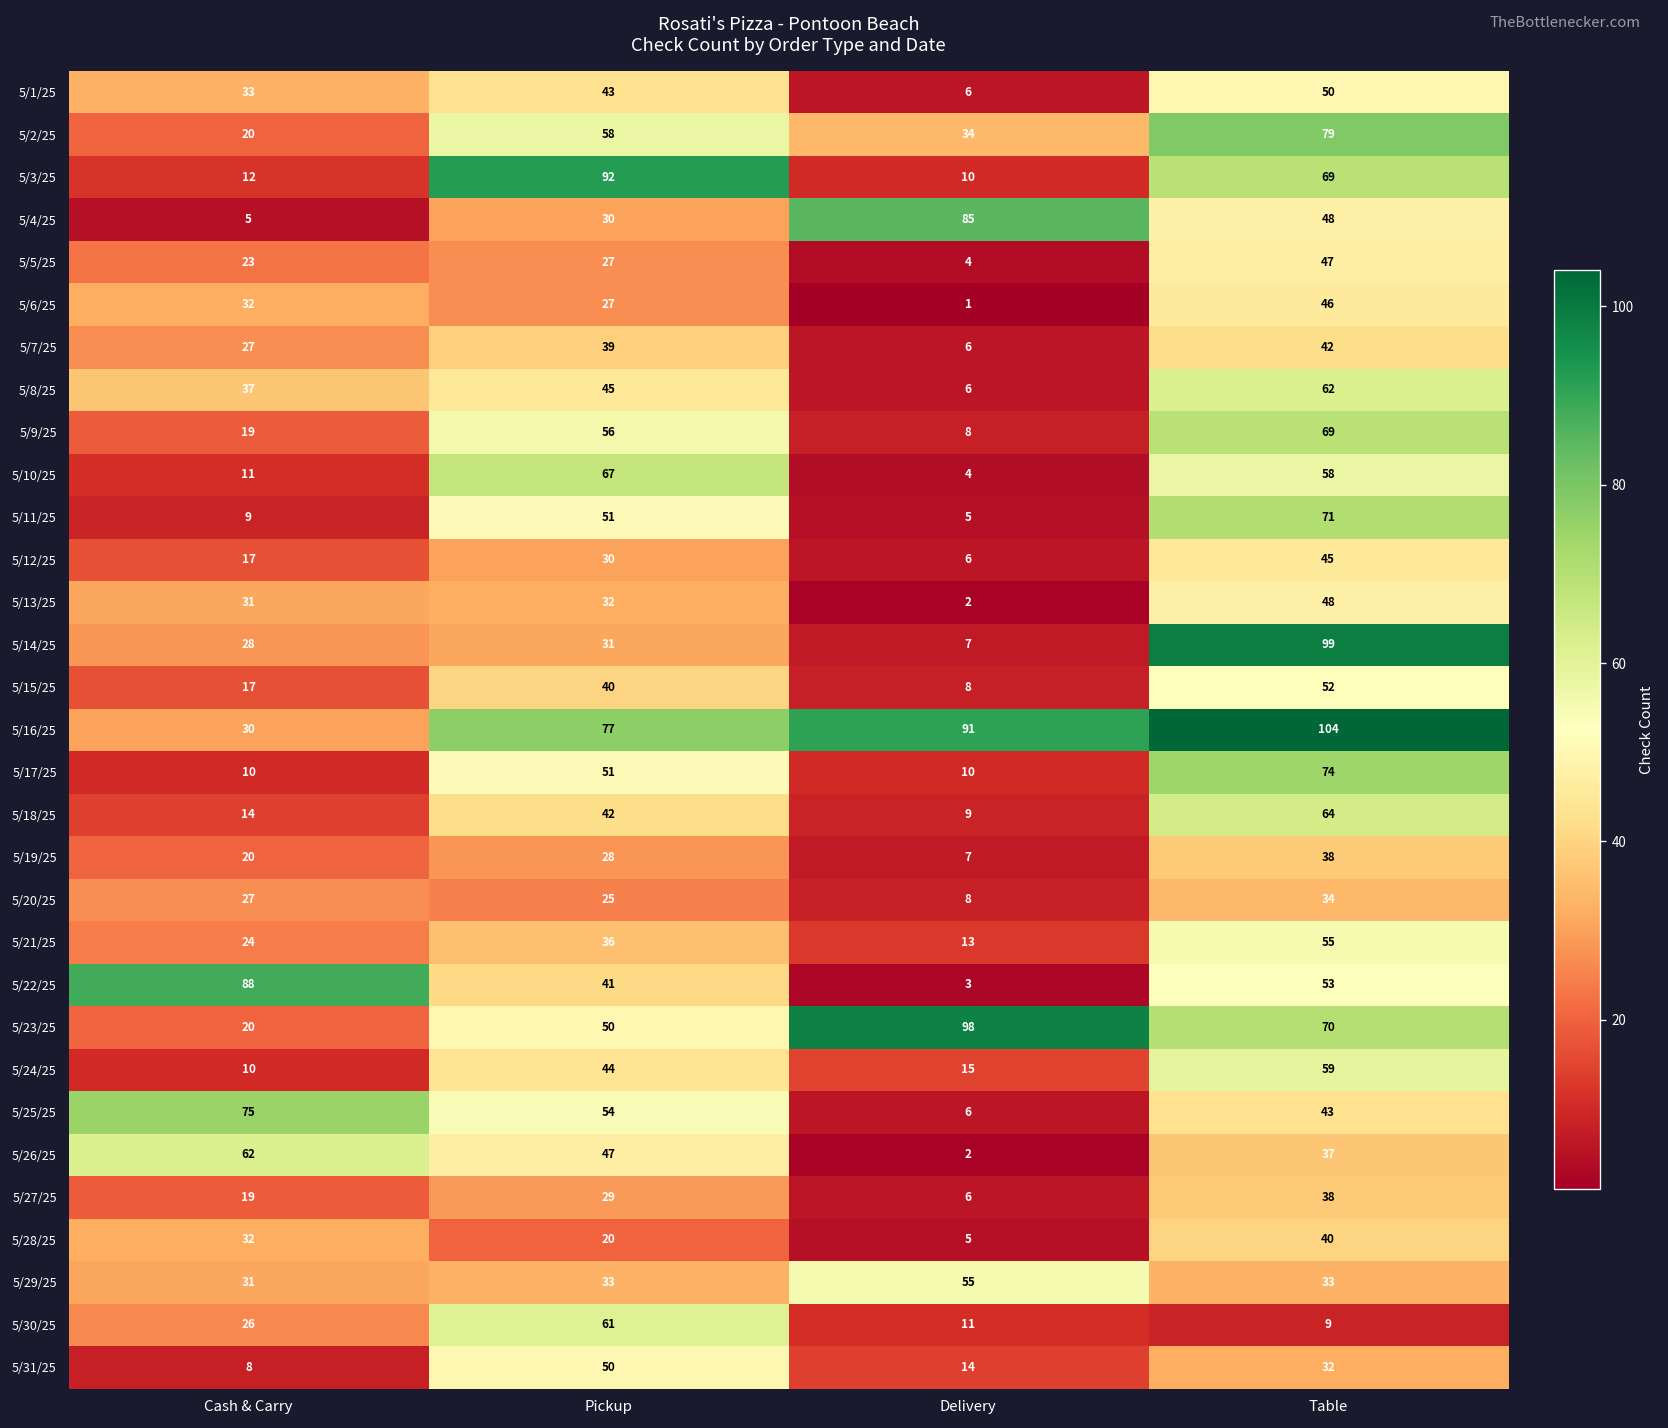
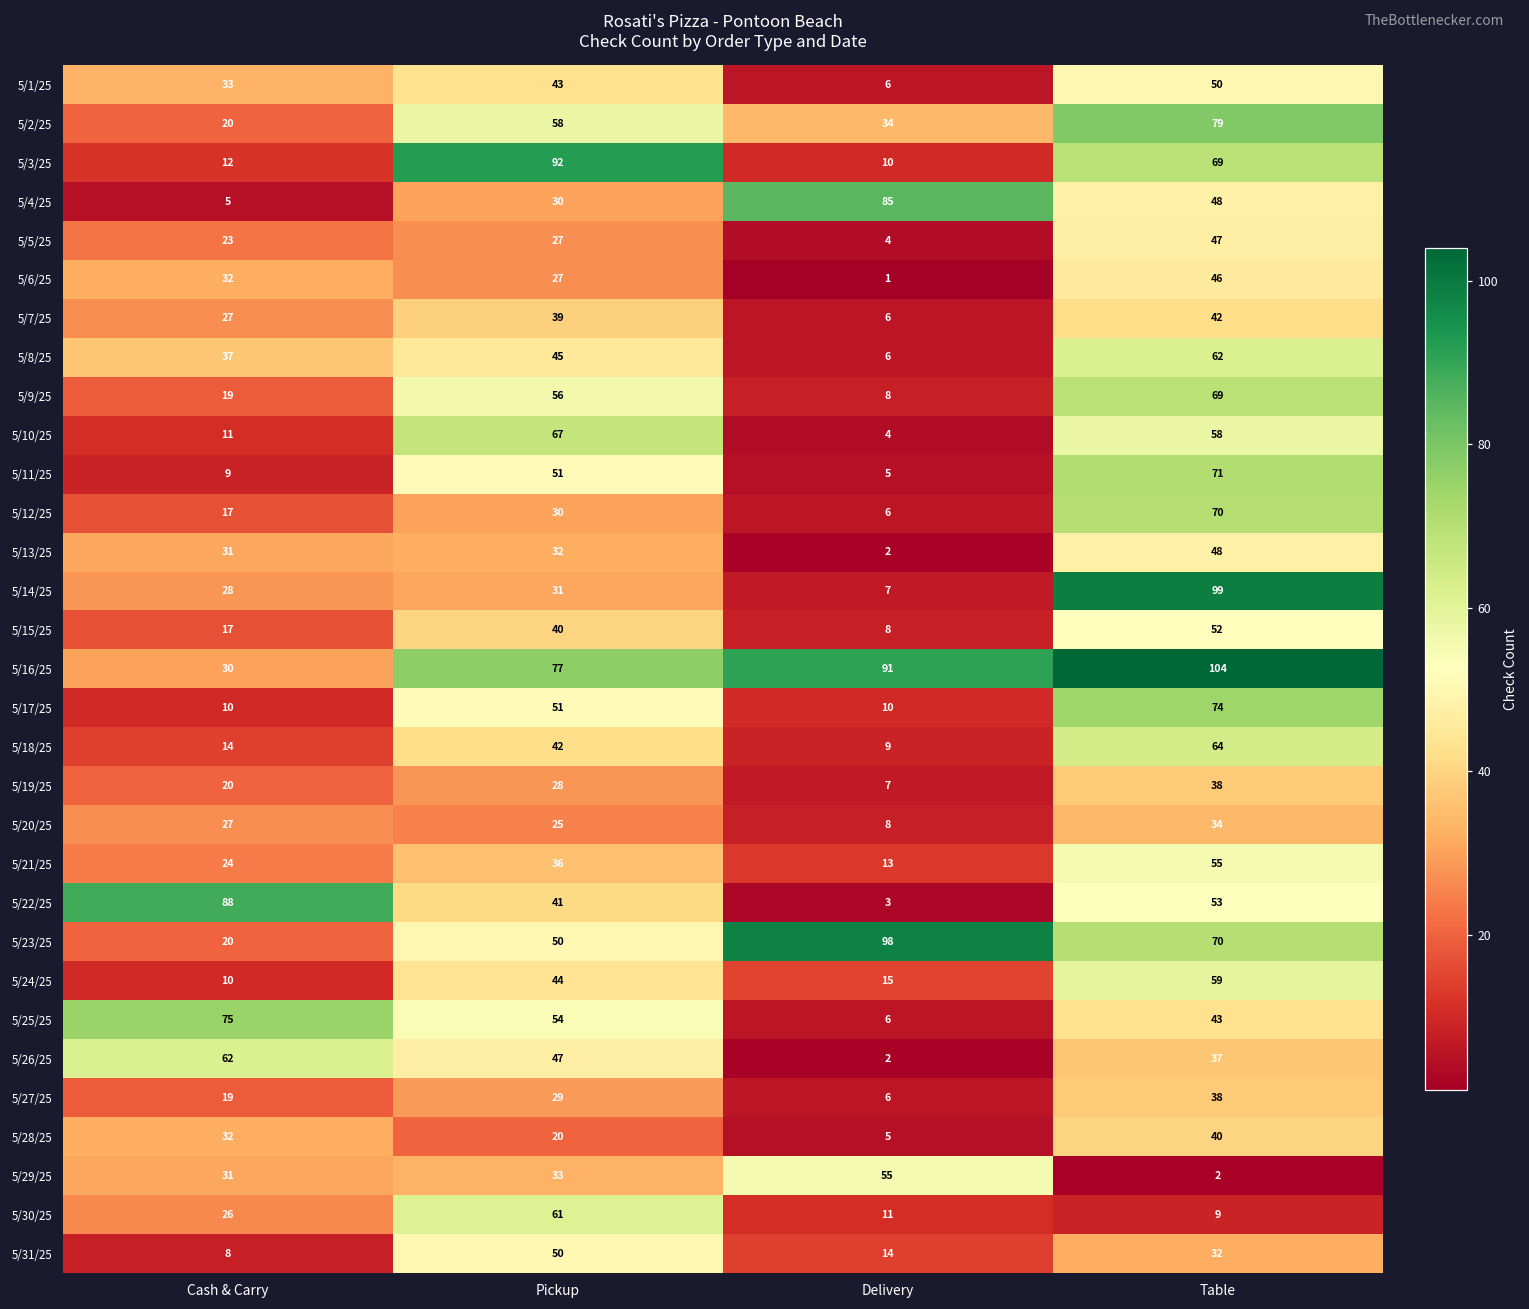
  {
    "5/1/25": {
      "Cash & Carry": 33,
      "Pickup": 43,
      "Delivery": 6,
      "Table": 50
    },
    "5/2/25": {
      "Cash & Carry": 20,
      "Pickup": 58,
      "Delivery": 34,
      "Table": 79
    },
    "5/3/25": {
      "Cash & Carry": 12,
      "Pickup": 92,
      "Delivery": 10,
      "Table": 69
    },
    "5/4/25": {
      "Cash & Carry": 5,
      "Pickup": 30,
      "Delivery": 85,
      "Table": 48
    },
    "5/5/25": {
      "Cash & Carry": 23,
      "Pickup": 27,
      "Delivery": 4,
      "Table": 47
    },
    "5/6/25": {
      "Cash & Carry": 32,
      "Pickup": 27,
      "Delivery": 1,
      "Table": 46
    },
    "5/7/25": {
      "Cash & Carry": 27,
      "Pickup": 39,
      "Delivery": 6,
      "Table": 42
    },
    "5/8/25": {
      "Cash & Carry": 37,
      "Pickup": 45,
      "Delivery": 6,
      "Table": 62
    },
    "5/9/25": {
      "Cash & Carry": 19,
      "Pickup": 56,
      "Delivery": 8,
      "Table": 69
    },
    "5/10/25": {
      "Cash & Carry": 11,
      "Pickup": 67,
      "Delivery": 4,
      "Table": 58
    },
    "5/11/25": {
      "Cash & Carry": 9,
      "Pickup": 51,
      "Delivery": 5,
      "Table": 71
    },
    "5/12/25": {
      "Cash & Carry": 17,
      "Pickup": 30,
      "Delivery": 6,
-     "Table": 45
+     "Table": 70
    },
    "5/13/25": {
      "Cash & Carry": 31,
      "Pickup": 32,
      "Delivery": 2,
      "Table": 48
    },
    "5/14/25": {
      "Cash & Carry": 28,
      "Pickup": 31,
      "Delivery": 7,
      "Table": 99
    },
    "5/15/25": {
      "Cash & Carry": 17,
      "Pickup": 40,
      "Delivery": 8,
      "Table": 52
    },
    "5/16/25": {
      "Cash & Carry": 30,
      "Pickup": 77,
      "Delivery": 91,
      "Table": 104
    },
    "5/17/25": {
      "Cash & Carry": 10,
      "Pickup": 51,
      "Delivery": 10,
      "Table": 74
    },
    "5/18/25": {
      "Cash & Carry": 14,
      "Pickup": 42,
      "Delivery": 9,
      "Table": 64
    },
    "5/19/25": {
      "Cash & Carry": 20,
      "Pickup": 28,
      "Delivery": 7,
      "Table": 38
    },
    "5/20/25": {
      "Cash & Carry": 27,
      "Pickup": 25,
      "Delivery": 8,
      "Table": 34
    },
    "5/21/25": {
      "Cash & Carry": 24,
      "Pickup": 36,
      "Delivery": 13,
      "Table": 55
    },
    "5/22/25": {
      "Cash & Carry": 88,
      "Pickup": 41,
      "Delivery": 3,
      "Table": 53
    },
    "5/23/25": {
      "Cash & Carry": 20,
      "Pickup": 50,
      "Delivery": 98,
      "Table": 70
    },
    "5/24/25": {
      "Cash & Carry": 10,
      "Pickup": 44,
      "Delivery": 15,
      "Table": 59
    },
    "5/25/25": {
      "Cash & Carry": 75,
      "Pickup": 54,
      "Delivery": 6,
      "Table": 43
    },
    "5/26/25": {
      "Cash & Carry": 62,
      "Pickup": 47,
      "Delivery": 2,
      "Table": 37
    },
    "5/27/25": {
      "Cash & Carry": 19,
      "Pickup": 29,
      "Delivery": 6,
      "Table": 38
    },
    "5/28/25": {
      "Cash & Carry": 32,
      "Pickup": 20,
      "Delivery": 5,
      "Table": 40
    },
    "5/29/25": {
      "Cash & Carry": 31,
      "Pickup": 33,
      "Delivery": 55,
-     "Table": 33
+     "Table": 2
    },
    "5/30/25": {
      "Cash & Carry": 26,
      "Pickup": 61,
      "Delivery": 11,
      "Table": 9
    },
    "5/31/25": {
      "Cash & Carry": 8,
      "Pickup": 50,
      "Delivery": 14,
      "Table": 32
    }
  }
